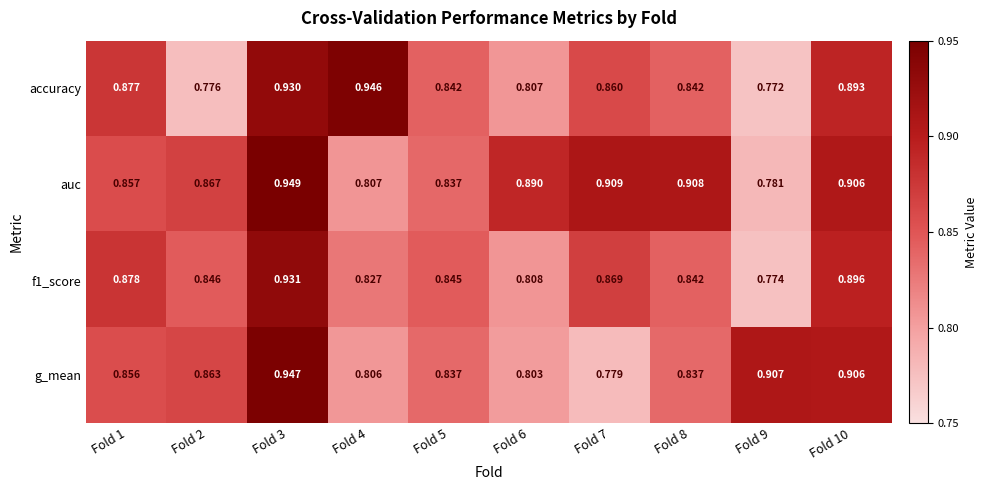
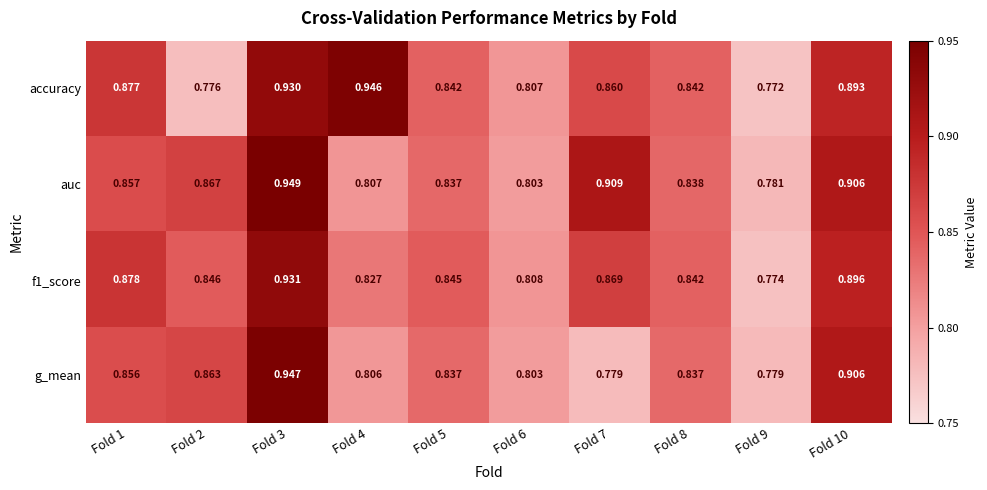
  {
    "accuracy": {
      "Fold 1": 0.877,
      "Fold 2": 0.776,
      "Fold 3": 0.930,
      "Fold 4": 0.946,
      "Fold 5": 0.842,
      "Fold 6": 0.807,
      "Fold 7": 0.860,
      "Fold 8": 0.842,
      "Fold 9": 0.772,
      "Fold 10": 0.893
    },
    "auc": {
      "Fold 1": 0.857,
      "Fold 2": 0.867,
      "Fold 3": 0.949,
      "Fold 4": 0.807,
      "Fold 5": 0.837,
-     "Fold 6": 0.890,
+     "Fold 6": 0.803,
      "Fold 7": 0.909,
-     "Fold 8": 0.908,
+     "Fold 8": 0.838,
      "Fold 9": 0.781,
      "Fold 10": 0.906
    },
    "f1_score": {
      "Fold 1": 0.878,
      "Fold 2": 0.846,
      "Fold 3": 0.931,
      "Fold 4": 0.827,
      "Fold 5": 0.845,
      "Fold 6": 0.808,
      "Fold 7": 0.869,
      "Fold 8": 0.842,
      "Fold 9": 0.774,
      "Fold 10": 0.896
    },
    "g_mean": {
      "Fold 1": 0.856,
      "Fold 2": 0.863,
      "Fold 3": 0.947,
      "Fold 4": 0.806,
      "Fold 5": 0.837,
      "Fold 6": 0.803,
      "Fold 7": 0.779,
      "Fold 8": 0.837,
-     "Fold 9": 0.907,
+     "Fold 9": 0.779,
      "Fold 10": 0.906
    }
  }
